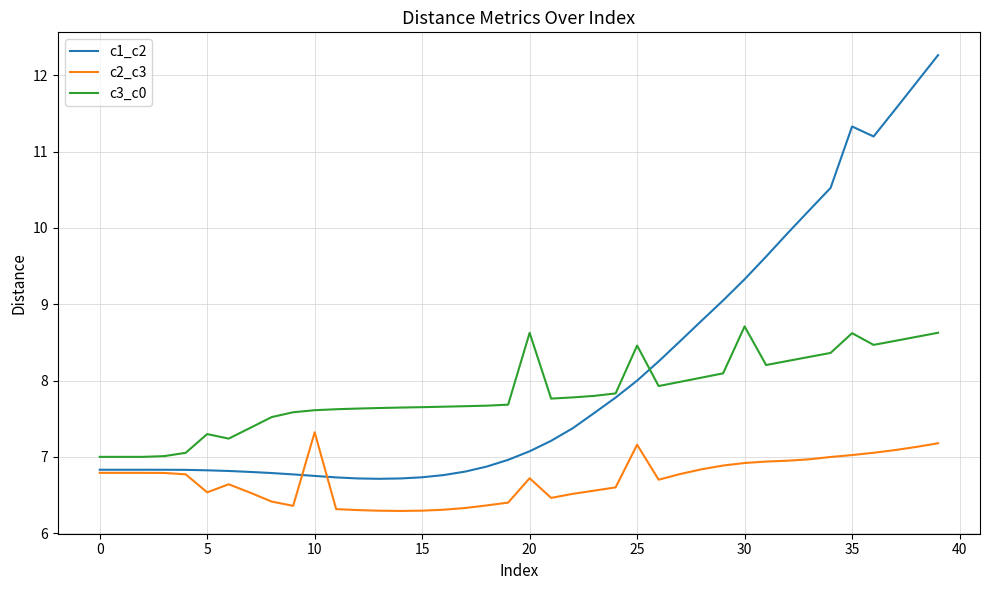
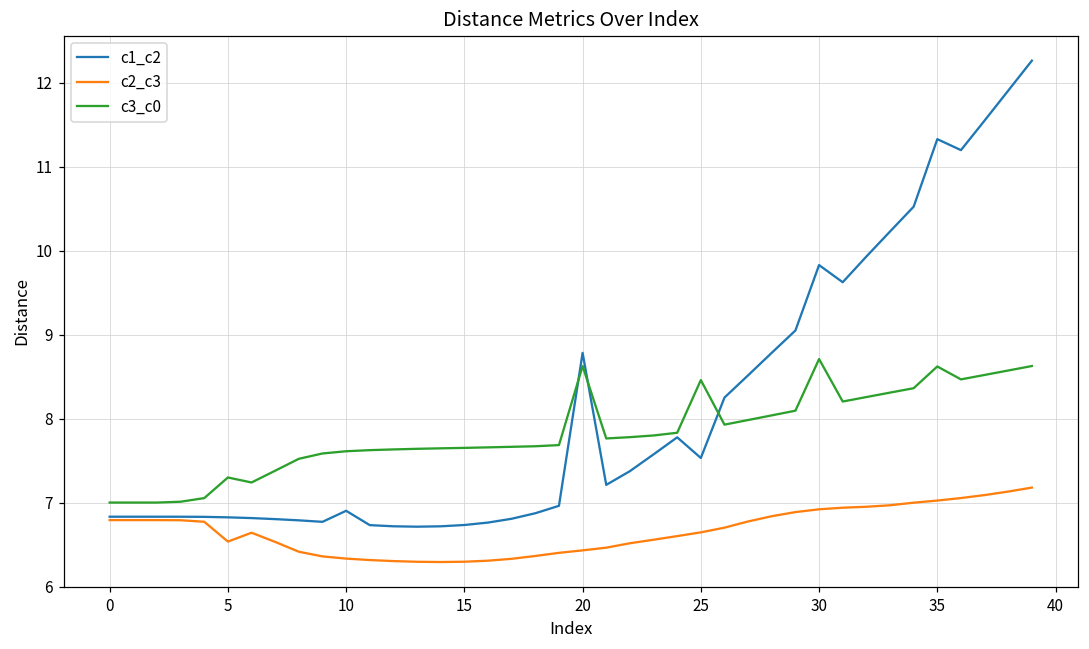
  {
    "c1_c2": {
      "0": 6.8,
      "5": 6.8,
-     "10": 6.8,
+     "10": 6.9,
      "15": 6.7,
-     "20": 7.1,
-     "25": 8.0,
-     "30": 9.3,
+     "20": 8.8,
+     "25": 7.5,
+     "30": 9.8,
      "35": 11.3
    },
    "c2_c3": {
      "0": 6.8,
      "5": 6.5,
-     "10": 7.3,
+     "10": 6.3,
      "15": 6.3,
-     "20": 6.7,
-     "25": 7.2,
+     "20": 6.4,
+     "25": 6.6,
      "30": 6.9,
      "35": 7.0
    },
    "c3_c0": {
      "0": 7.0,
      "5": 7.3,
      "10": 7.6,
      "15": 7.7,
      "20": 8.6,
      "25": 8.5,
      "30": 8.7,
      "35": 8.6
    }
  }
